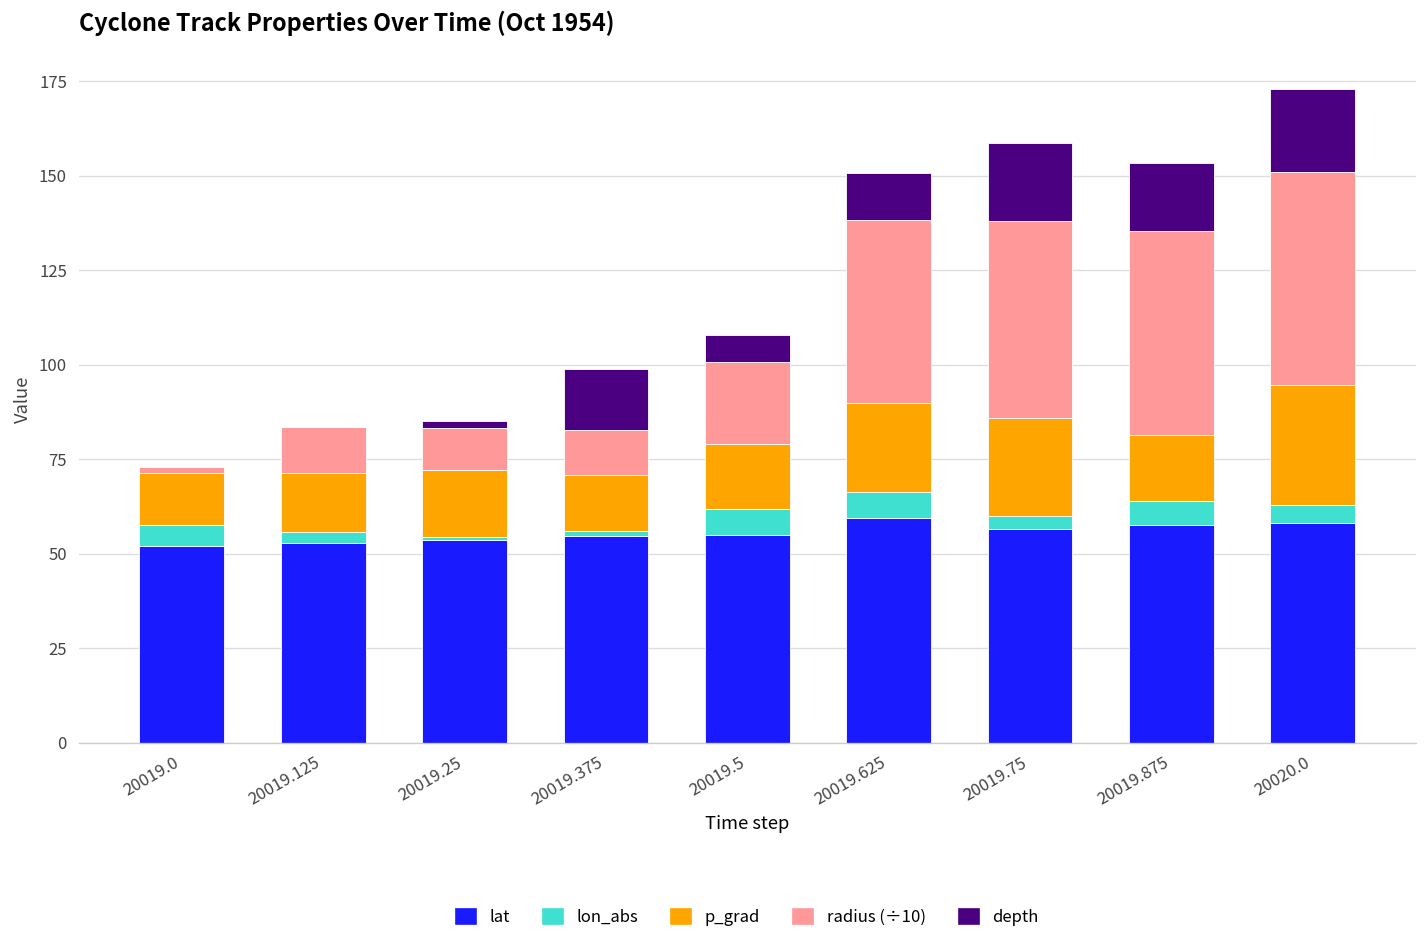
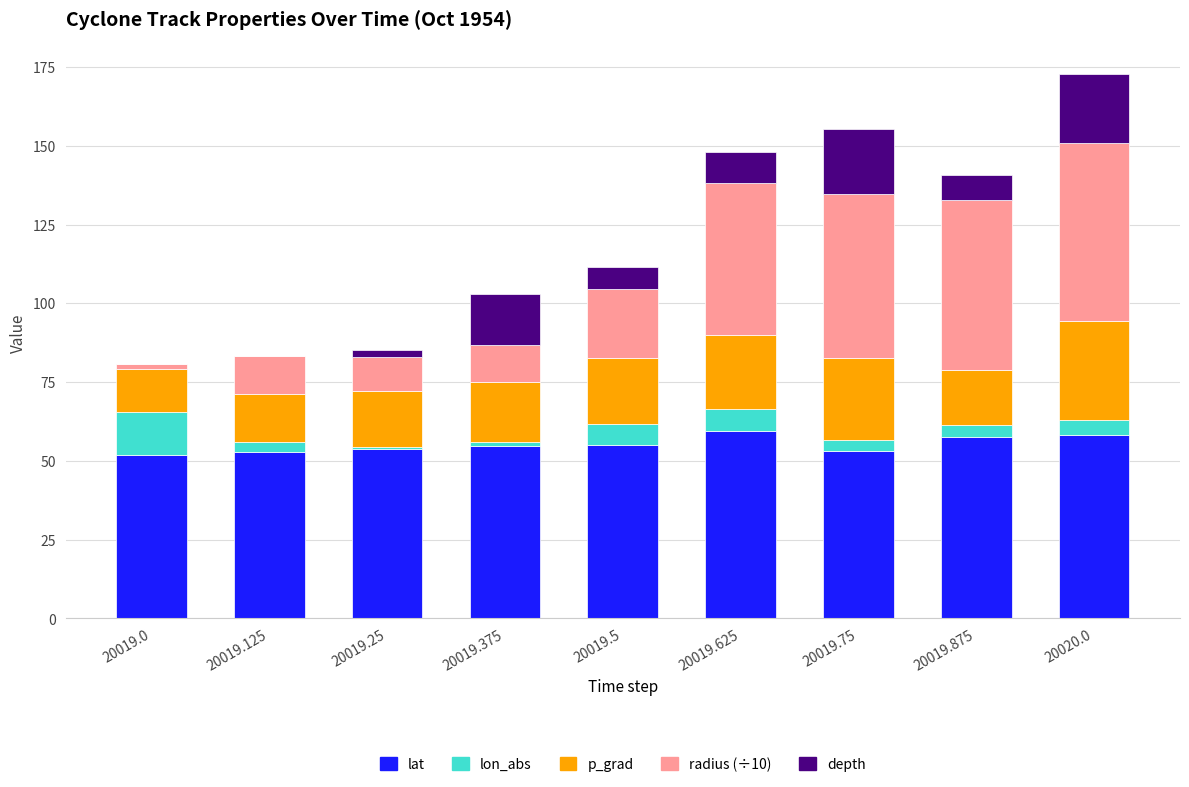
  {
    "lat": {
      "20019.0": 52,
      "20019.125": 53,
      "20019.25": 54,
      "20019.375": 55,
      "20019.5": 55,
      "20019.625": 60,
-     "20019.75": 57,
+     "20019.75": 53,
      "20019.875": 58,
      "20020.0": 58
    },
    "lon_abs": {
-     "20019.0": 6,
+     "20019.0": 13,
      "20019.125": 3,
      "20019.25": 1,
      "20019.375": 1,
      "20019.5": 7,
      "20019.625": 7,
      "20019.75": 3,
-     "20019.875": 6,
+     "20019.875": 4,
      "20020.0": 5
    },
    "p_grad": {
      "20019.0": 14,
      "20019.125": 15,
      "20019.25": 18,
-     "20019.375": 15,
-     "20019.5": 17,
+     "20019.375": 19,
+     "20019.5": 21,
      "20019.625": 23,
      "20019.75": 26,
      "20019.875": 17,
      "20020.0": 32
    },
    "radius (÷10)": {
      "20019.0": 1,
      "20019.125": 12,
      "20019.25": 11,
      "20019.375": 12,
      "20019.5": 22,
      "20019.625": 48,
      "20019.75": 52,
      "20019.875": 54,
      "20020.0": 56
    },
    "depth": {
      "20019.0": 0,
      "20019.125": 0,
      "20019.25": 2,
      "20019.375": 16,
      "20019.5": 7,
-     "20019.625": 13,
+     "20019.625": 10,
      "20019.75": 21,
-     "20019.875": 18,
+     "20019.875": 8,
      "20020.0": 22
    }
  }
